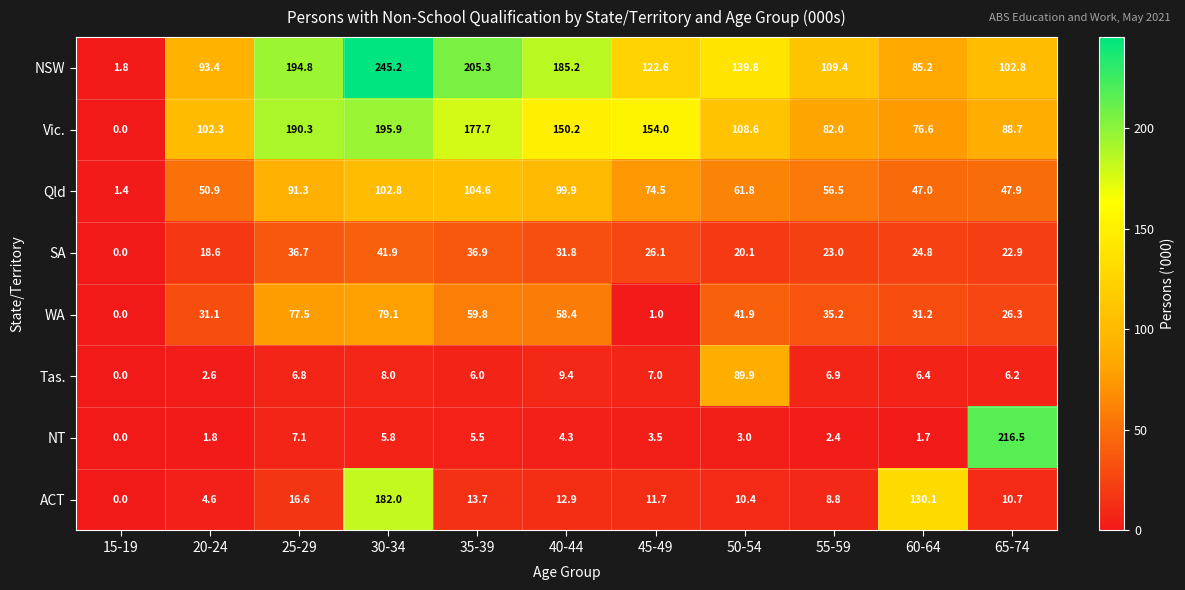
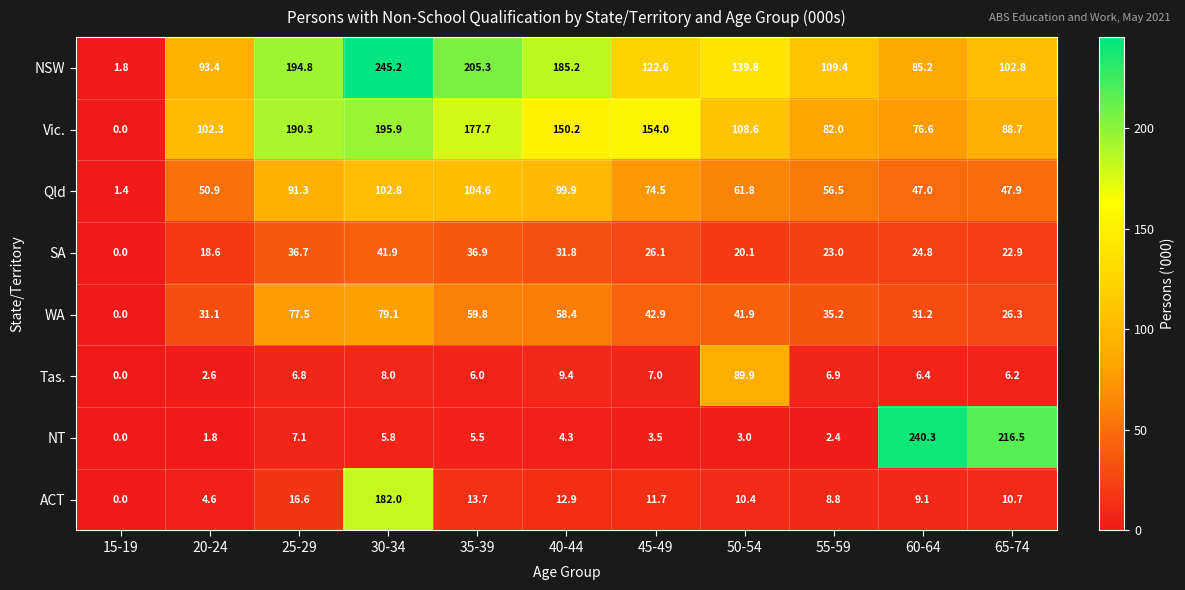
  {
    "NSW": {
      "15-19": 1.8,
      "20-24": 93.4,
      "25-29": 194.8,
      "30-34": 245.2,
      "35-39": 205.3,
      "40-44": 185.2,
      "45-49": 122.6,
      "50-54": 139.8,
      "55-59": 109.4,
      "60-64": 85.2,
      "65-74": 102.8
    },
    "Vic.": {
      "15-19": 0.0,
      "20-24": 102.3,
      "25-29": 190.3,
      "30-34": 195.9,
      "35-39": 177.7,
      "40-44": 150.2,
      "45-49": 154.0,
      "50-54": 108.6,
      "55-59": 82.0,
      "60-64": 76.6,
      "65-74": 88.7
    },
    "Qld": {
      "15-19": 1.4,
      "20-24": 50.9,
      "25-29": 91.3,
      "30-34": 102.8,
      "35-39": 104.6,
      "40-44": 99.9,
      "45-49": 74.5,
      "50-54": 61.8,
      "55-59": 56.5,
      "60-64": 47.0,
      "65-74": 47.9
    },
    "SA": {
      "15-19": 0.0,
      "20-24": 18.6,
      "25-29": 36.7,
      "30-34": 41.9,
      "35-39": 36.9,
      "40-44": 31.8,
      "45-49": 26.1,
      "50-54": 20.1,
      "55-59": 23.0,
      "60-64": 24.8,
      "65-74": 22.9
    },
    "WA": {
      "15-19": 0.0,
      "20-24": 31.1,
      "25-29": 77.5,
      "30-34": 79.1,
      "35-39": 59.8,
      "40-44": 58.4,
-     "45-49": 1.0,
+     "45-49": 42.9,
      "50-54": 41.9,
      "55-59": 35.2,
      "60-64": 31.2,
      "65-74": 26.3
    },
    "Tas.": {
      "15-19": 0.0,
      "20-24": 2.6,
      "25-29": 6.8,
      "30-34": 8.0,
      "35-39": 6.0,
      "40-44": 9.4,
      "45-49": 7.0,
      "50-54": 89.9,
      "55-59": 6.9,
      "60-64": 6.4,
      "65-74": 6.2
    },
    "NT": {
      "15-19": 0.0,
      "20-24": 1.8,
      "25-29": 7.1,
      "30-34": 5.8,
      "35-39": 5.5,
      "40-44": 4.3,
      "45-49": 3.5,
      "50-54": 3.0,
      "55-59": 2.4,
-     "60-64": 1.7,
+     "60-64": 240.3,
      "65-74": 216.5
    },
    "ACT": {
      "15-19": 0.0,
      "20-24": 4.6,
      "25-29": 16.6,
      "30-34": 182.0,
      "35-39": 13.7,
      "40-44": 12.9,
      "45-49": 11.7,
      "50-54": 10.4,
      "55-59": 8.8,
-     "60-64": 130.1,
+     "60-64": 9.1,
      "65-74": 10.7
    }
  }
